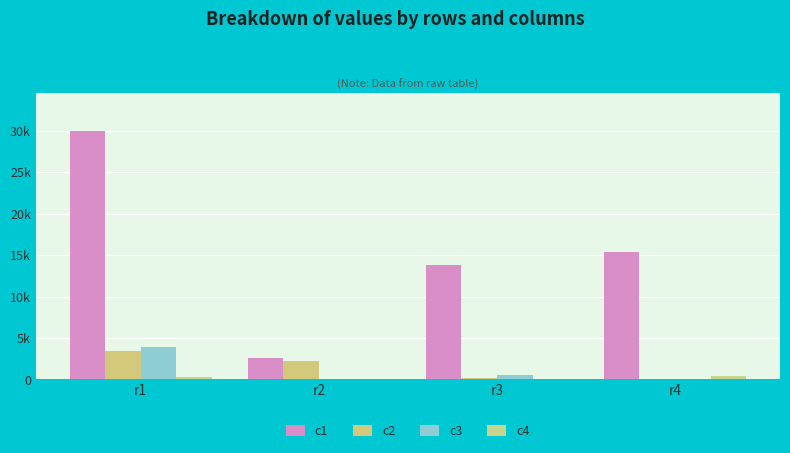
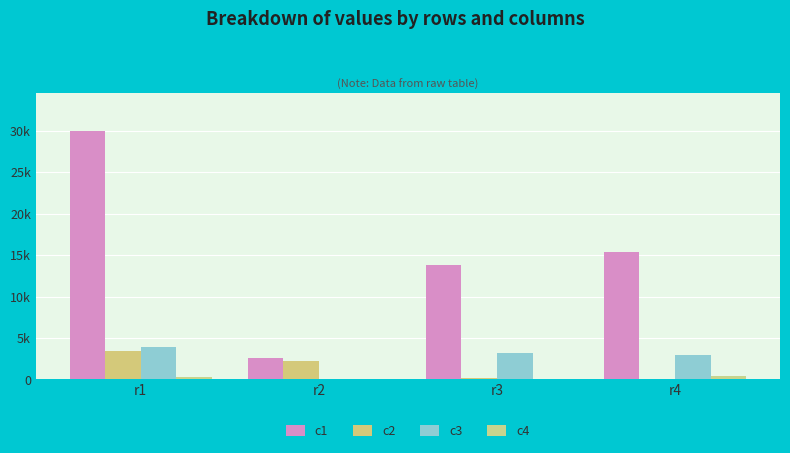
  {
    "c1": {
      "r1": 30000,
      "r2": 3000,
      "r3": 14000,
      "r4": 15000
    },
    "c3": {
      "r1": 4000,
-     "r3": 0,
-     "r4": 0
+     "r3": 3000,
+     "r4": 3000
    }
  }
